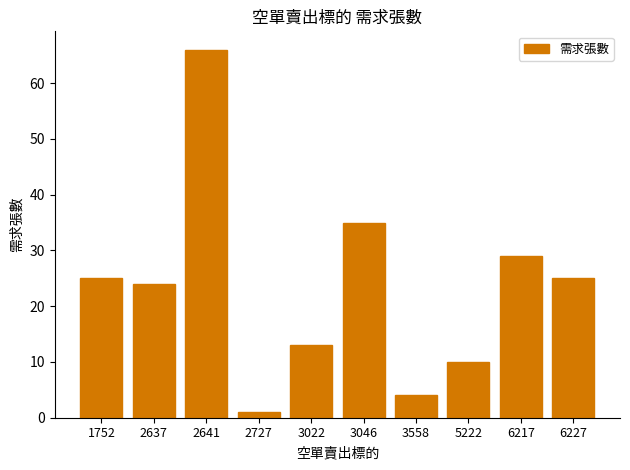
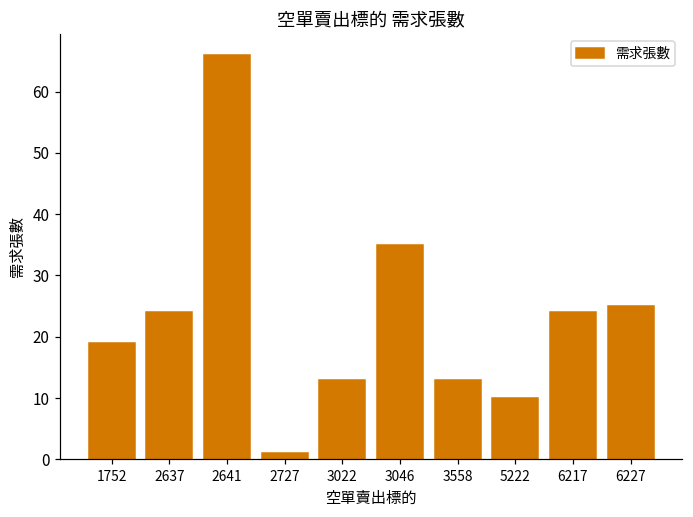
  {
-   "1752": 25,
+   "1752": 19,
    "2637": 24,
    "2641": 66,
    "2727": 1,
    "3022": 13,
    "3046": 35,
-   "3558": 4,
+   "3558": 13,
    "5222": 10,
-   "6217": 29,
+   "6217": 24,
    "6227": 25
  }
